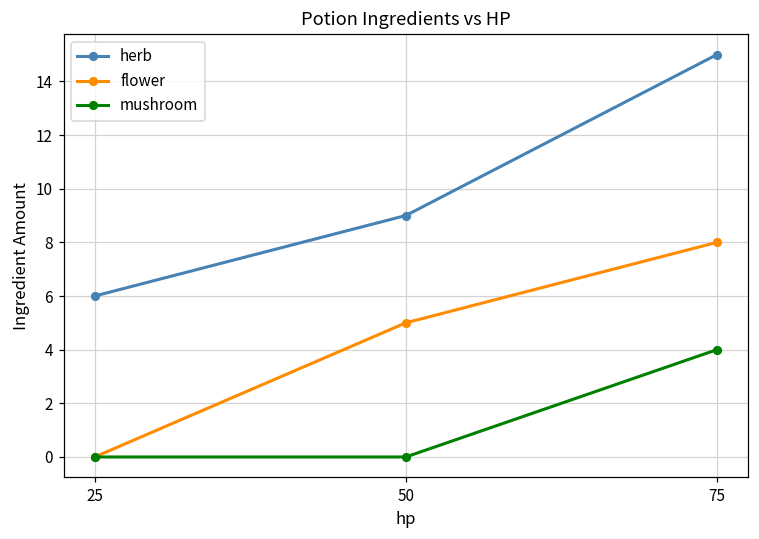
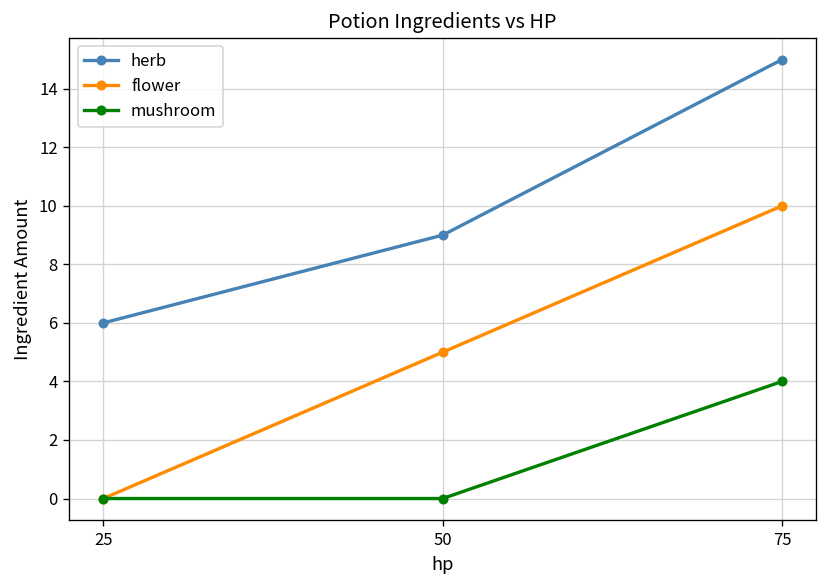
  {
    "herb": {
      "25": 6,
      "50": 9,
      "75": 15
    },
    "flower": {
      "50": 5,
-     "75": 8
+     "75": 10
    },
    "mushroom": {
      "50": 0,
      "75": 4
    }
  }
